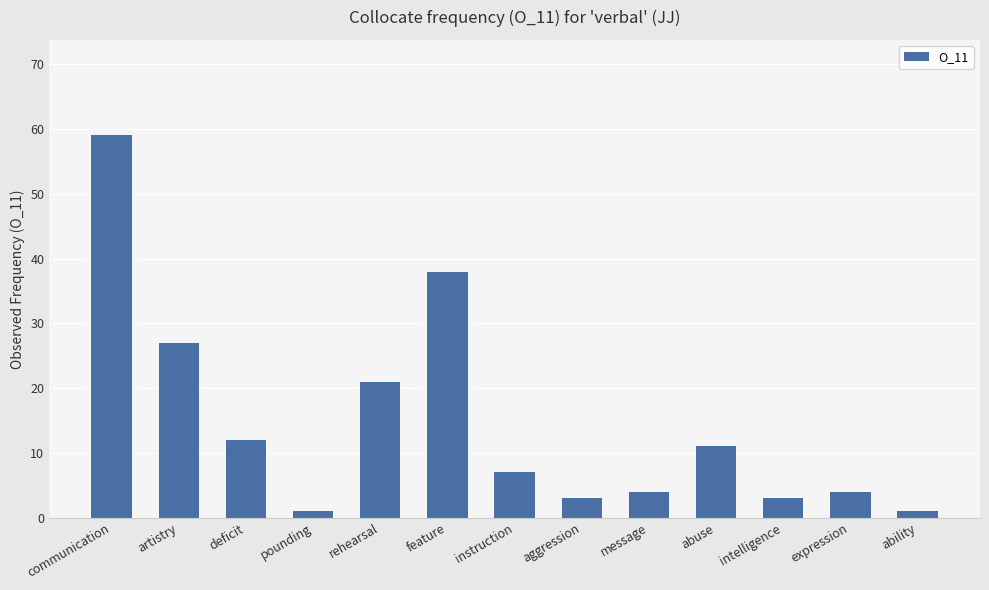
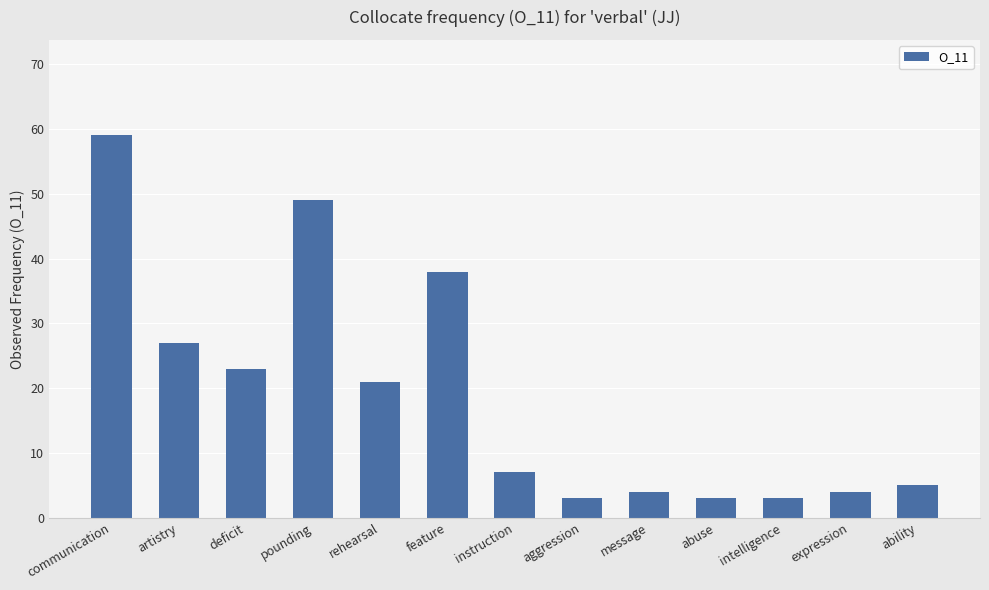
  {
    "communication": 59,
    "artistry": 27,
-   "deficit": 12,
-   "pounding": 1,
+   "deficit": 23,
+   "pounding": 49,
    "rehearsal": 21,
    "feature": 38,
    "instruction": 7,
    "aggression": 3,
    "message": 4,
-   "abuse": 11,
+   "abuse": 3,
    "intelligence": 3,
    "expression": 4,
-   "ability": 1
+   "ability": 5
  }
